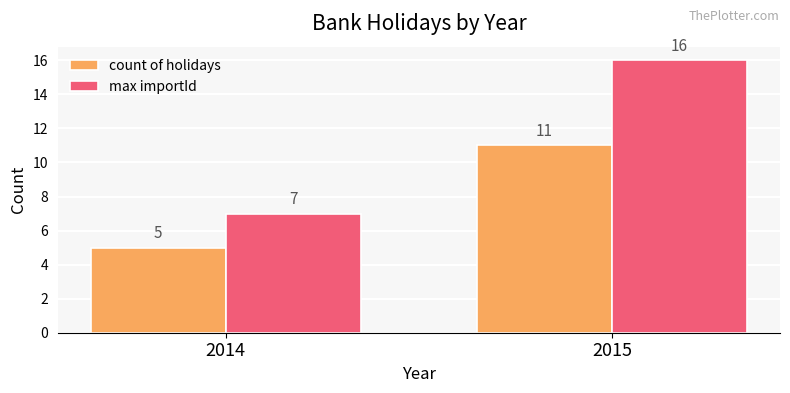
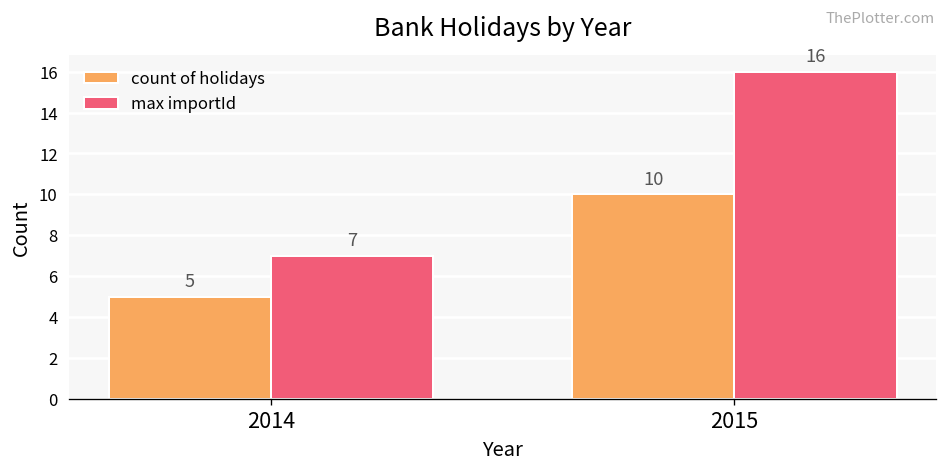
  {
    "count of holidays": {
      "2014": 5,
-     "2015": 11
+     "2015": 10
    },
    "max importId": {
      "2014": 7,
      "2015": 16
    }
  }
